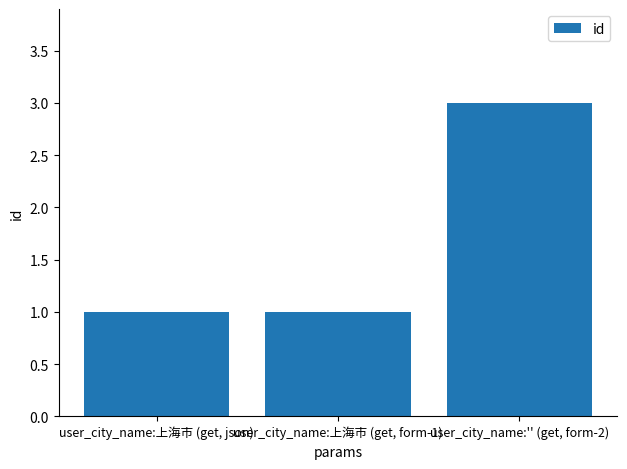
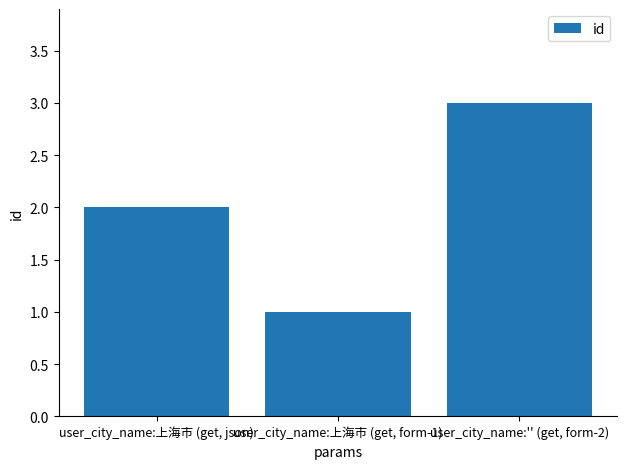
  {
-   "user_city_name:上海市 (get, json)": 1,
+   "user_city_name:上海市 (get, json)": 2,
    "user_city_name:上海市 (get, form-1)": 1,
    "user_city_name:'' (get, form-2)": 3
  }
